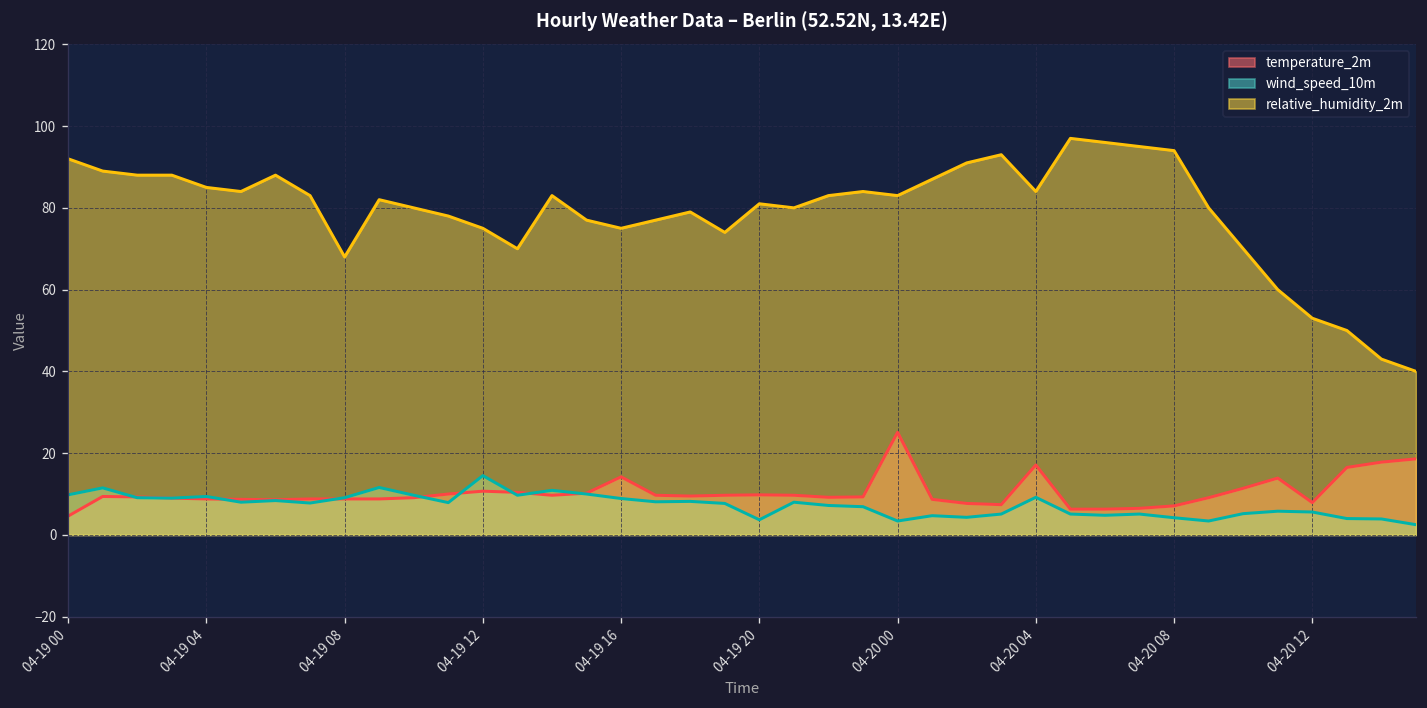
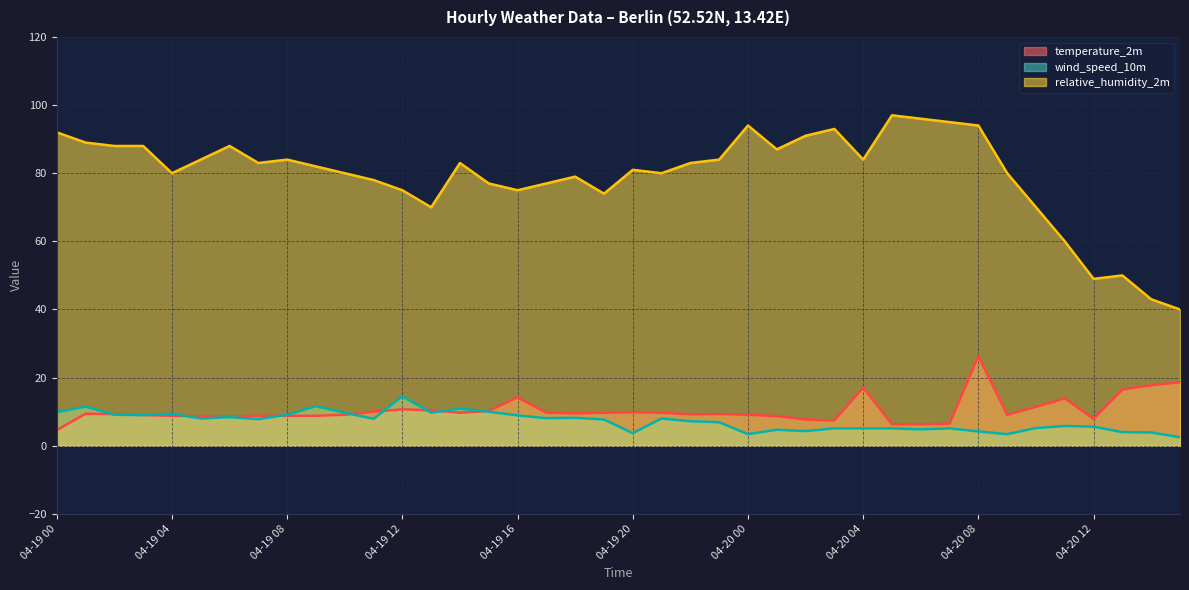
  {
    "temperature_2m": {
      "04-19 00": 5,
      "04-19 12": 11,
      "04-19 16": 14,
      "04-19 20": 10,
-     "04-20 00": 25,
+     "04-20 00": 9,
      "04-20 04": 17,
-     "04-20 08": 7,
+     "04-20 08": 26,
      "04-20 12": 8
    },
    "wind_speed_10m": {
      "04-19 00": 10,
      "04-19 12": 15,
      "04-19 16": 9,
      "04-19 20": 4,
      "04-20 00": 3,
-     "04-20 04": 9,
+     "04-20 04": 5,
      "04-20 08": 4,
      "04-20 12": 6
    },
    "relative_humidity_2m": {
      "04-19 00": 92,
-     "04-19 04": 85,
-     "04-19 08": 68,
+     "04-19 04": 80,
+     "04-19 08": 84,
      "04-19 12": 75,
      "04-19 16": 75,
      "04-19 20": 81,
-     "04-20 00": 83,
+     "04-20 00": 94,
      "04-20 04": 84,
      "04-20 08": 94,
-     "04-20 12": 53
+     "04-20 12": 49
    }
  }
